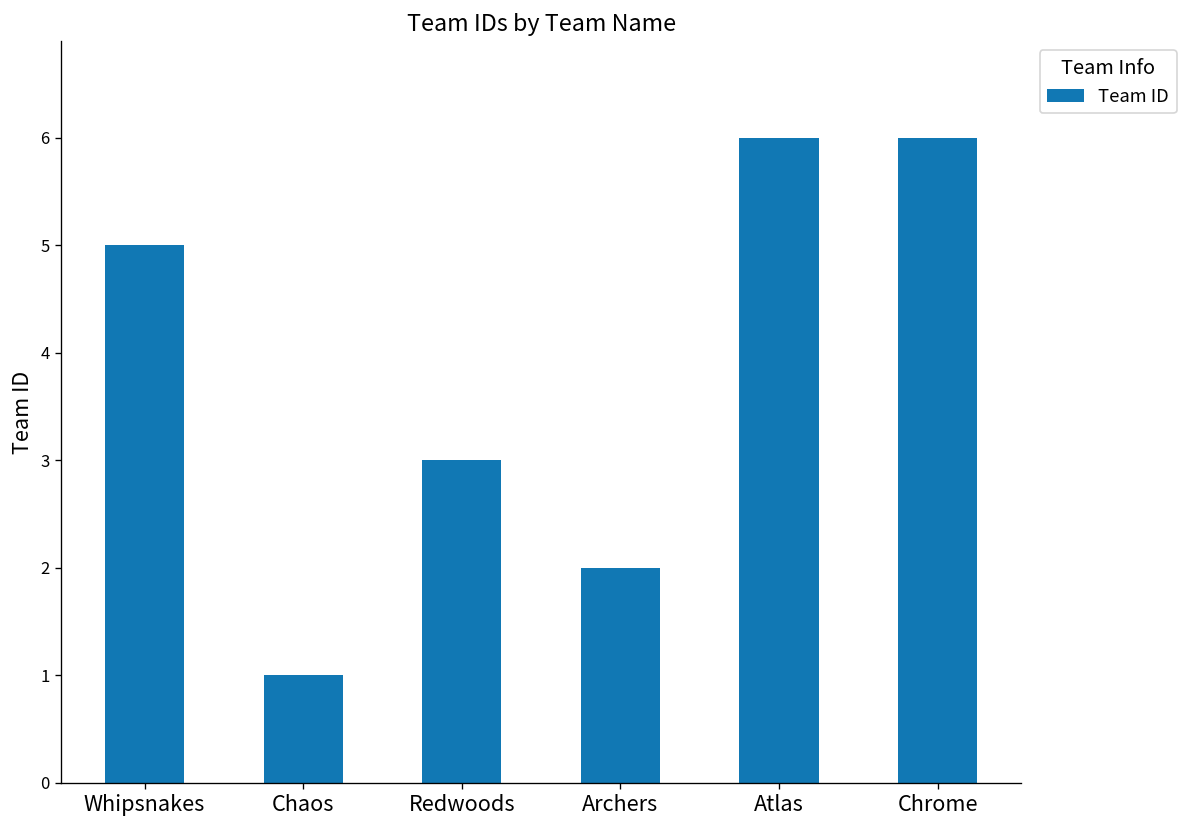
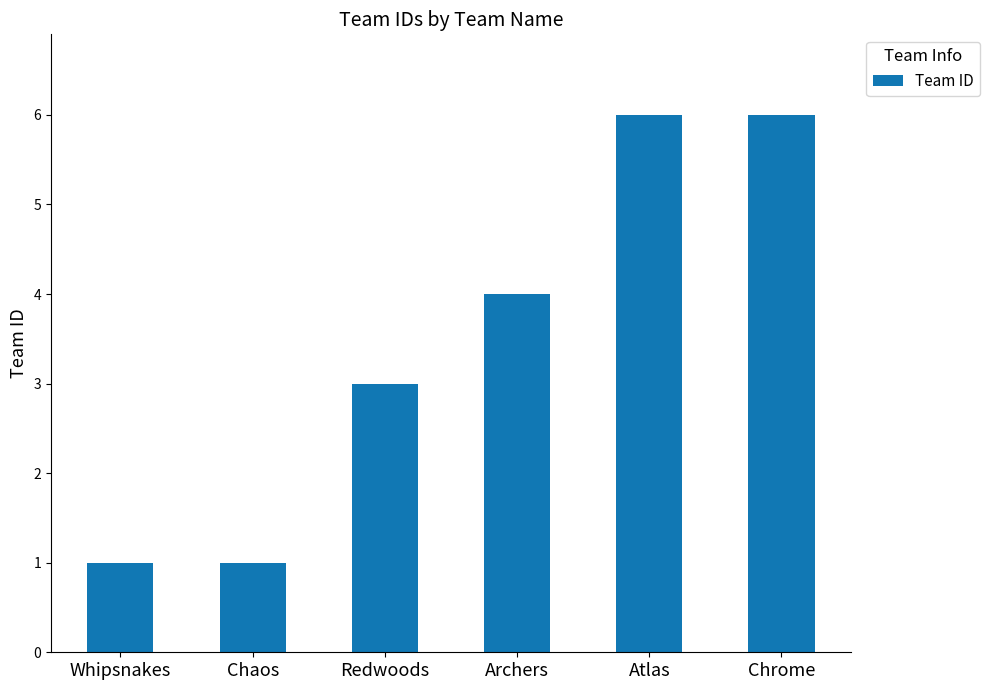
  {
-   "Whipsnakes": 5,
+   "Whipsnakes": 1,
    "Chaos": 1,
    "Redwoods": 3,
-   "Archers": 2,
+   "Archers": 4,
    "Atlas": 6,
    "Chrome": 6
  }
